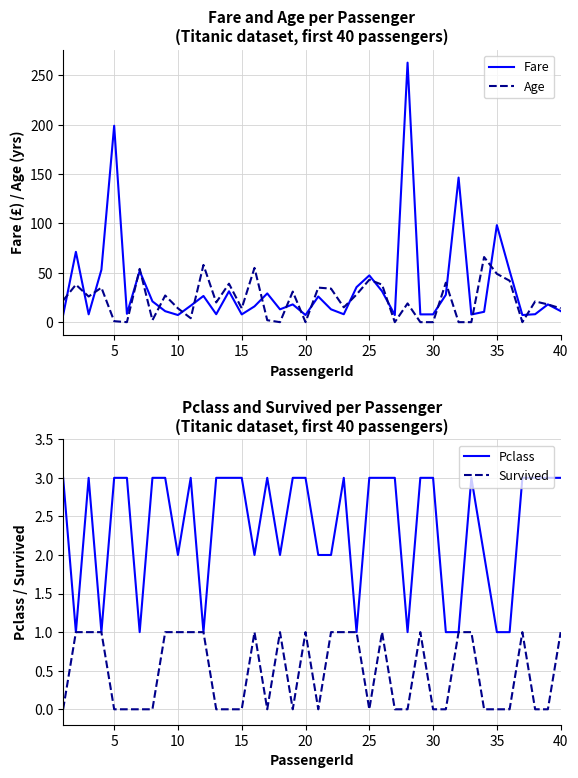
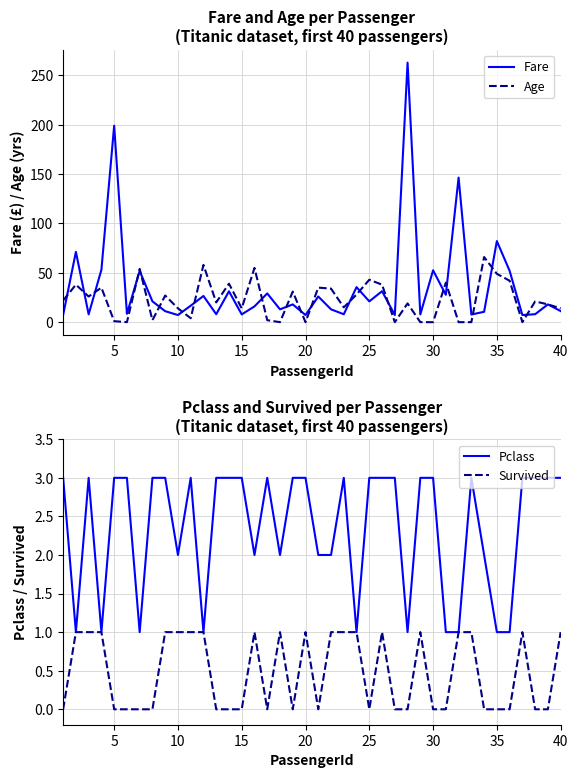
  {
    "Fare and Age per Passenger (Titanic dataset, first 40 passengers)": {
      "Fare": {
        "5": 200,
        "10": 10,
        "15": 10,
        "20": 10,
-       "25": 50,
-       "30": 10,
-       "35": 100,
+       "25": 20,
+       "30": 50,
+       "35": 80,
        "40": 10
      },
      "Age": {
        "5": 0,
        "10": 10,
        "15": 10,
        "20": 0,
        "25": 40,
        "30": 0,
        "35": 50,
        "40": 10
      }
    },
    "Pclass and Survived per Passenger (Titanic dataset, first 40 passengers)": {
      "Pclass": {
        "5": 3.0,
        "10": 2.0,
        "15": 3.0,
        "20": 3.0,
        "25": 3.0,
        "30": 3.0,
        "35": 1.0,
        "40": 3.0
      },
      "Survived": {
        "5": 0.0,
        "10": 1.0,
        "15": 0.0,
        "20": 1.0,
        "25": 0.0,
        "30": 0.0,
        "35": 0.0,
        "40": 1.0
      }
    }
  }
